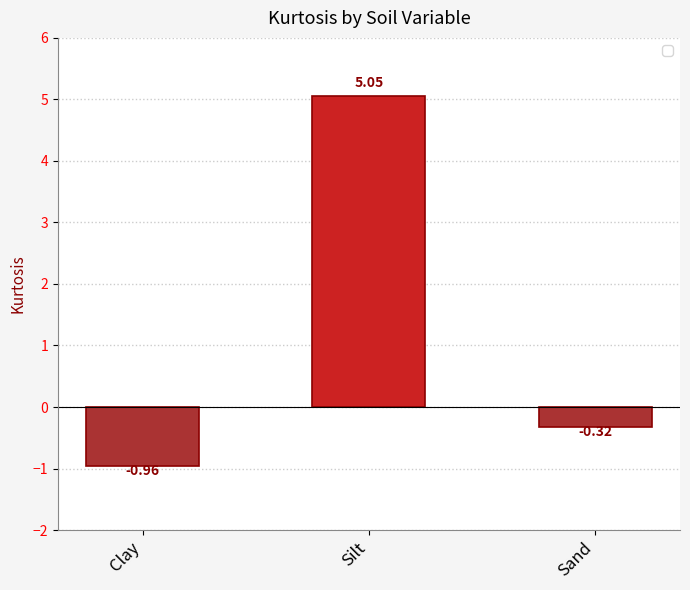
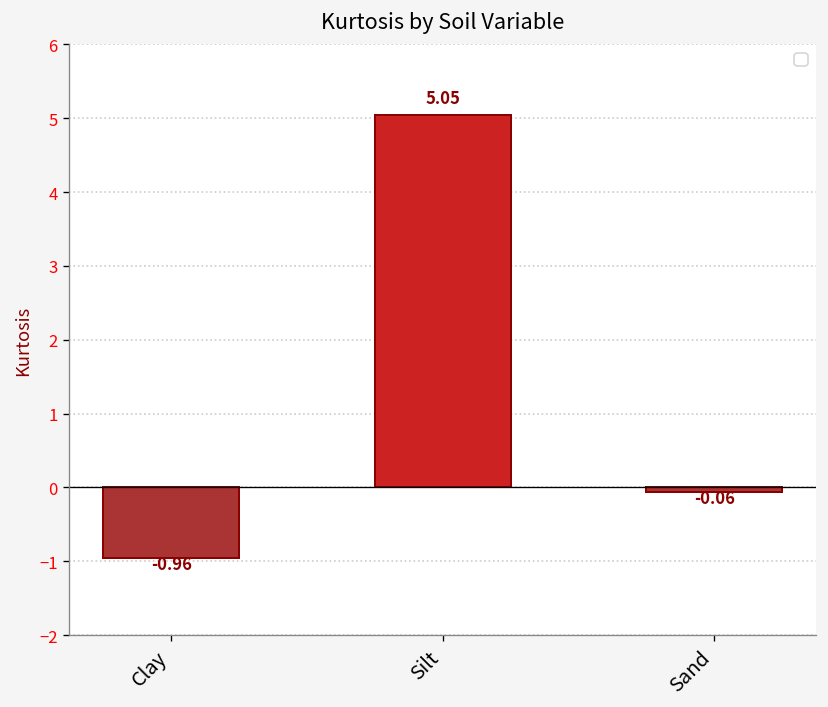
  {
    "Clay": -0.96,
    "Silt": 5.05,
-   "Sand": -0.32
+   "Sand": -0.06
  }
